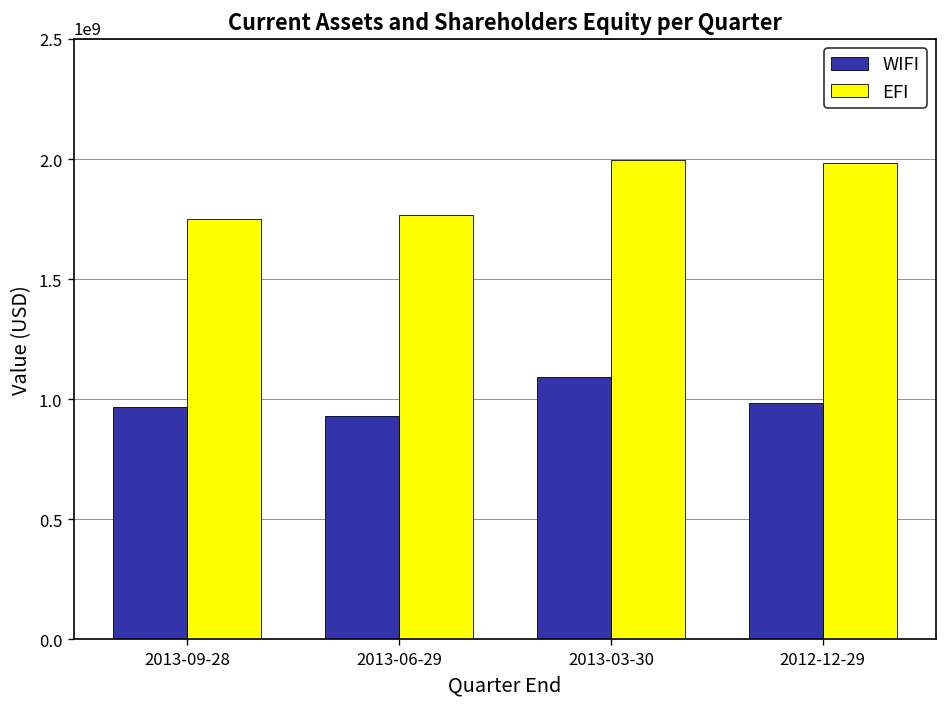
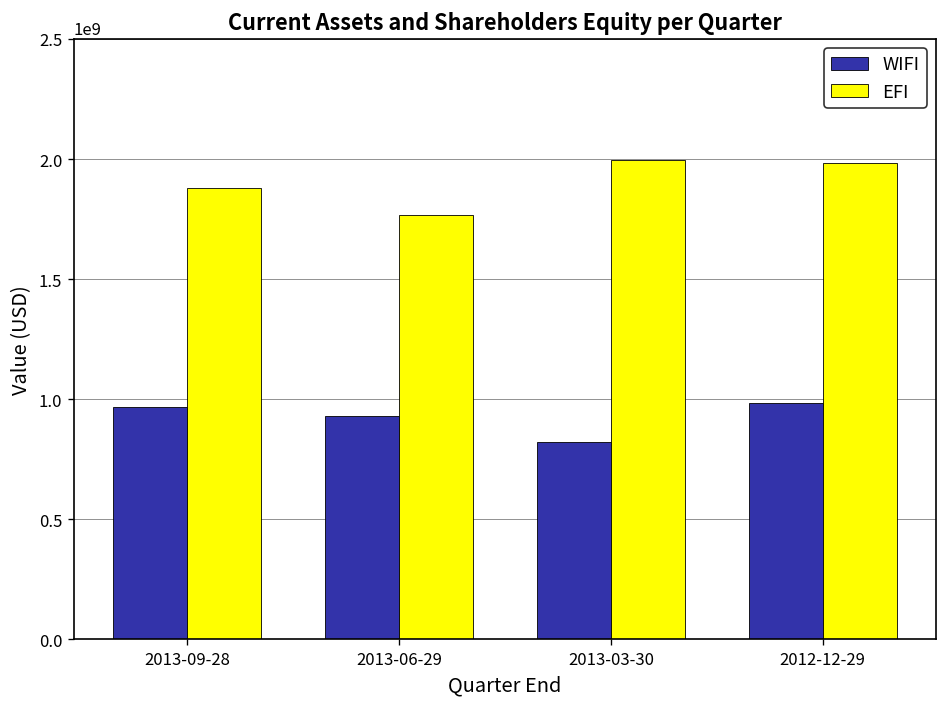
  {
    "WIFI": {
      "2013-09-28": 970000000,
      "2013-06-29": 930000000,
-     "2013-03-30": 1090000000,
+     "2013-03-30": 820000000,
      "2012-12-29": 980000000
    },
    "EFI": {
-     "2013-09-28": 1750000000,
+     "2013-09-28": 1880000000,
      "2013-06-29": 1770000000,
      "2013-03-30": 2000000000,
      "2012-12-29": 1980000000
    }
  }
